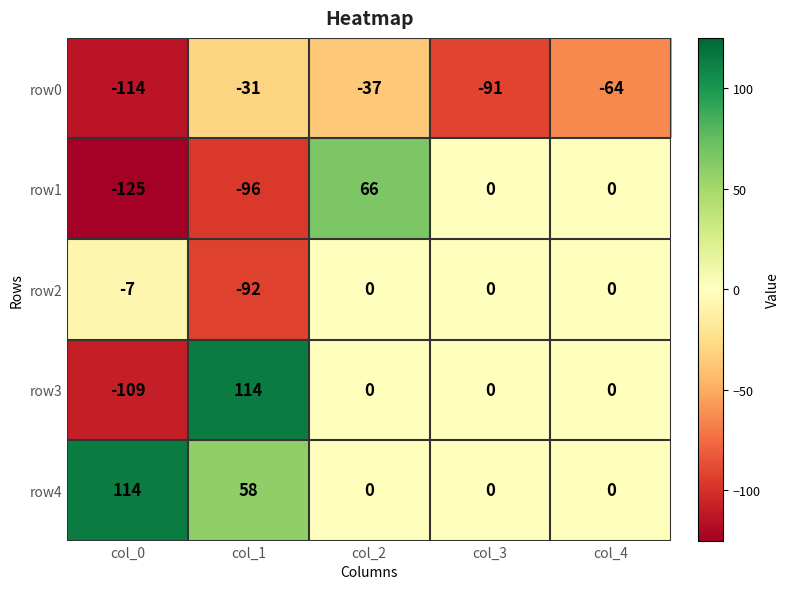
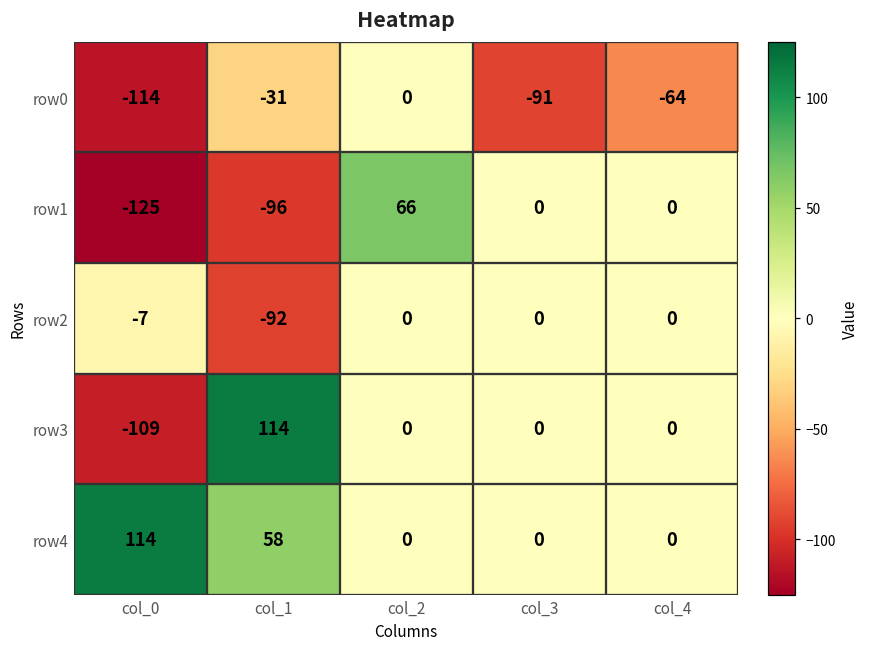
  {
    "row0": {
      "col_0": -114,
      "col_1": -31,
-     "col_2": -37,
+     "col_2": 0,
      "col_3": -91,
      "col_4": -64
    },
    "row1": {
      "col_0": -125,
      "col_1": -96,
      "col_2": 66,
      "col_3": 0,
      "col_4": 0
    },
    "row2": {
      "col_0": -7,
      "col_1": -92,
      "col_2": 0,
      "col_3": 0,
      "col_4": 0
    },
    "row3": {
      "col_0": -109,
      "col_1": 114,
      "col_2": 0,
      "col_3": 0,
      "col_4": 0
    },
    "row4": {
      "col_0": 114,
      "col_1": 58,
      "col_2": 0,
      "col_3": 0,
      "col_4": 0
    }
  }
